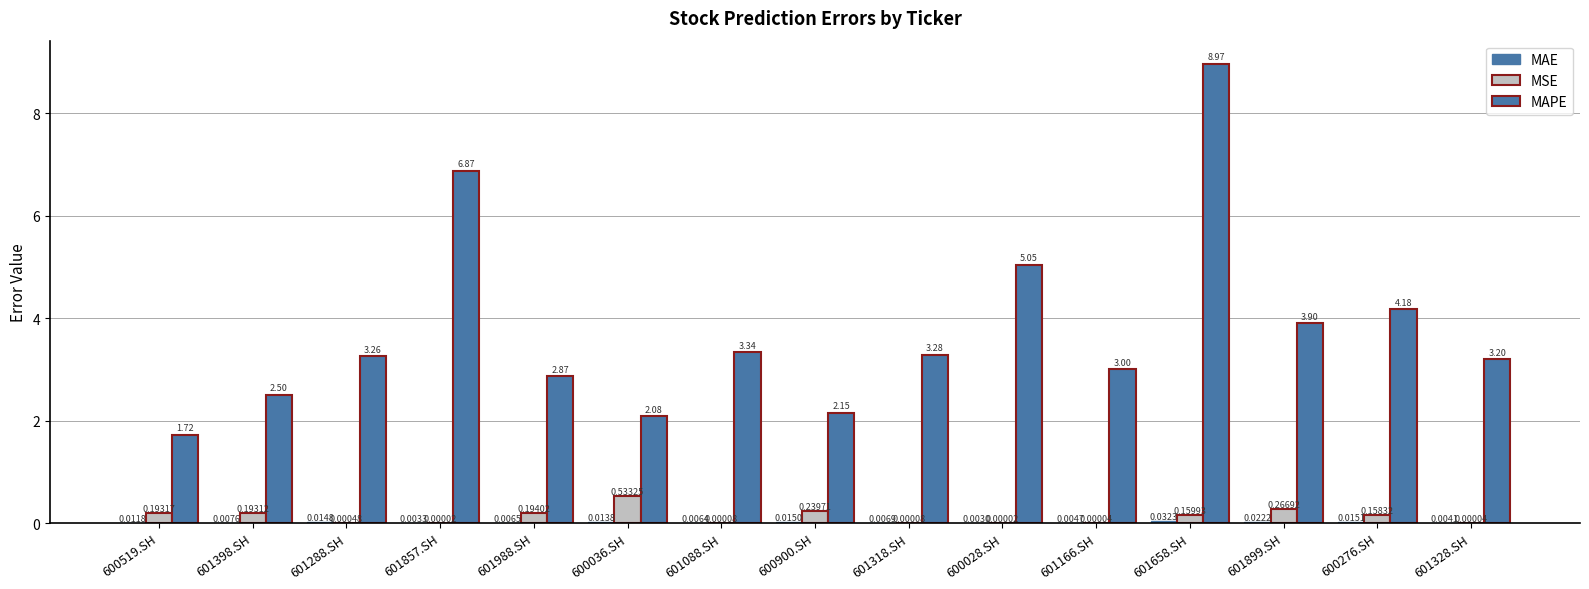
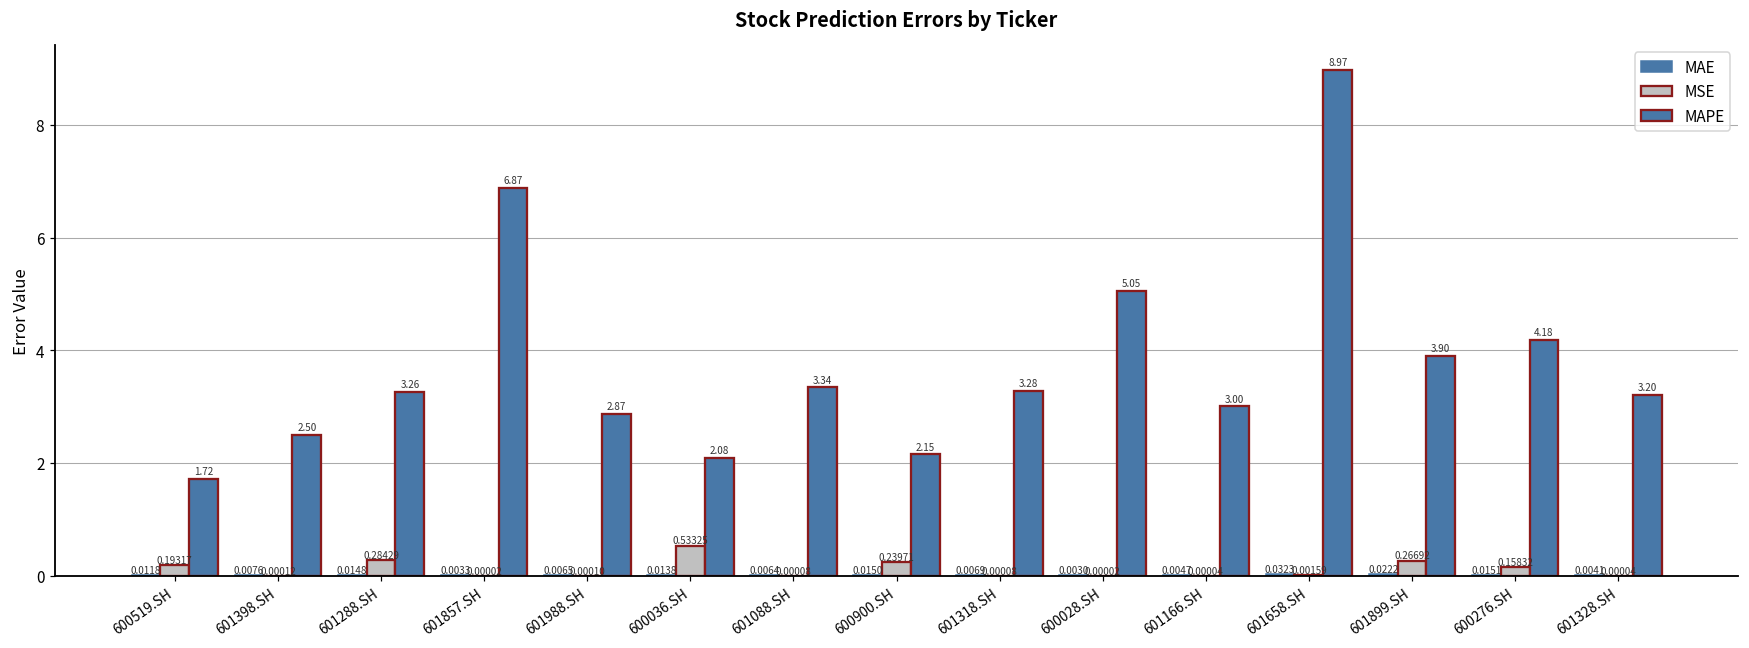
  {
    "MSE": {
      "600519.SH": 0.19317,
-     "601398.SH": 0.19312,
-     "601288.SH": 0.00048,
+     "601398.SH": 0.00012,
+     "601288.SH": 0.28429,
      "601857.SH": 0.00002,
-     "601988.SH": 0.19402,
+     "601988.SH": 0.00010,
      "600036.SH": 0.53325,
      "601088.SH": 0.00008,
      "600900.SH": 0.23971,
      "601318.SH": 0.00008,
      "600028.SH": 0.00002,
      "601166.SH": 0.00004,
-     "601658.SH": 0.15993,
+     "601658.SH": 0.00159,
      "601899.SH": 0.26692,
      "600276.SH": 0.15832,
      "601328.SH": 0.00004
    }
  }
